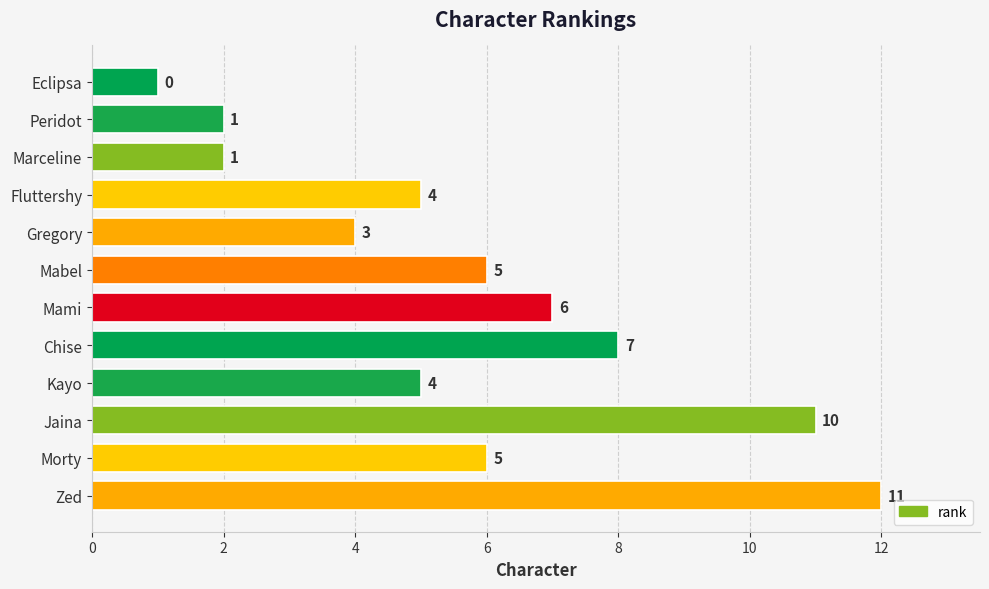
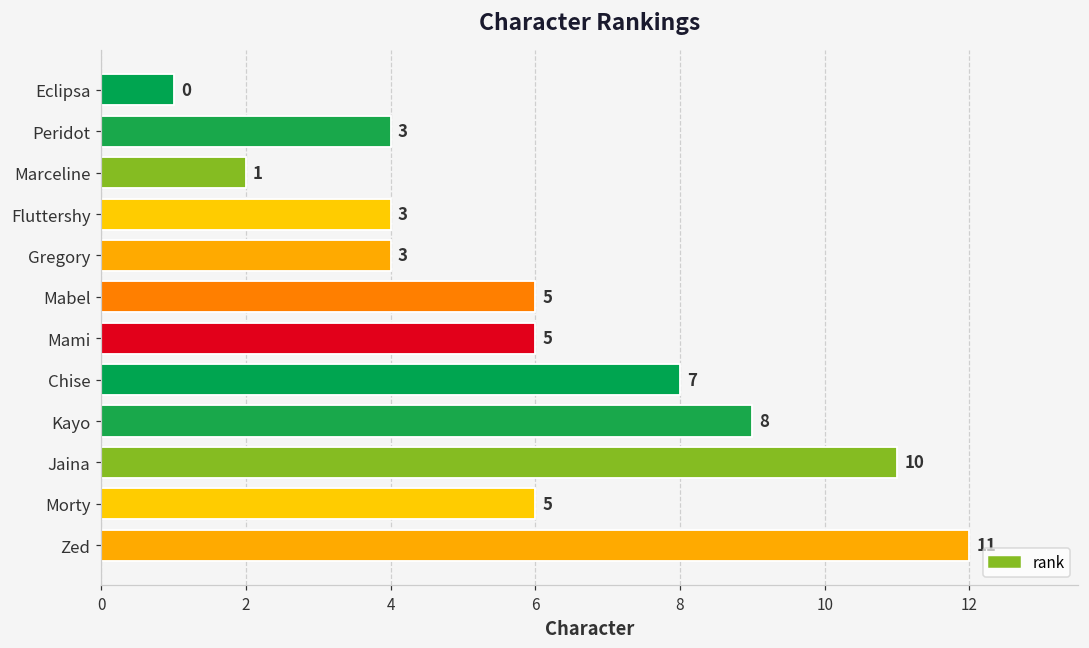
  {
-   "Peridot": 1,
-   "Fluttershy": 4,
-   "Mami": 6,
-   "Kayo": 4
+   "Peridot": 3,
+   "Fluttershy": 3,
+   "Mami": 5,
+   "Kayo": 8
  }
